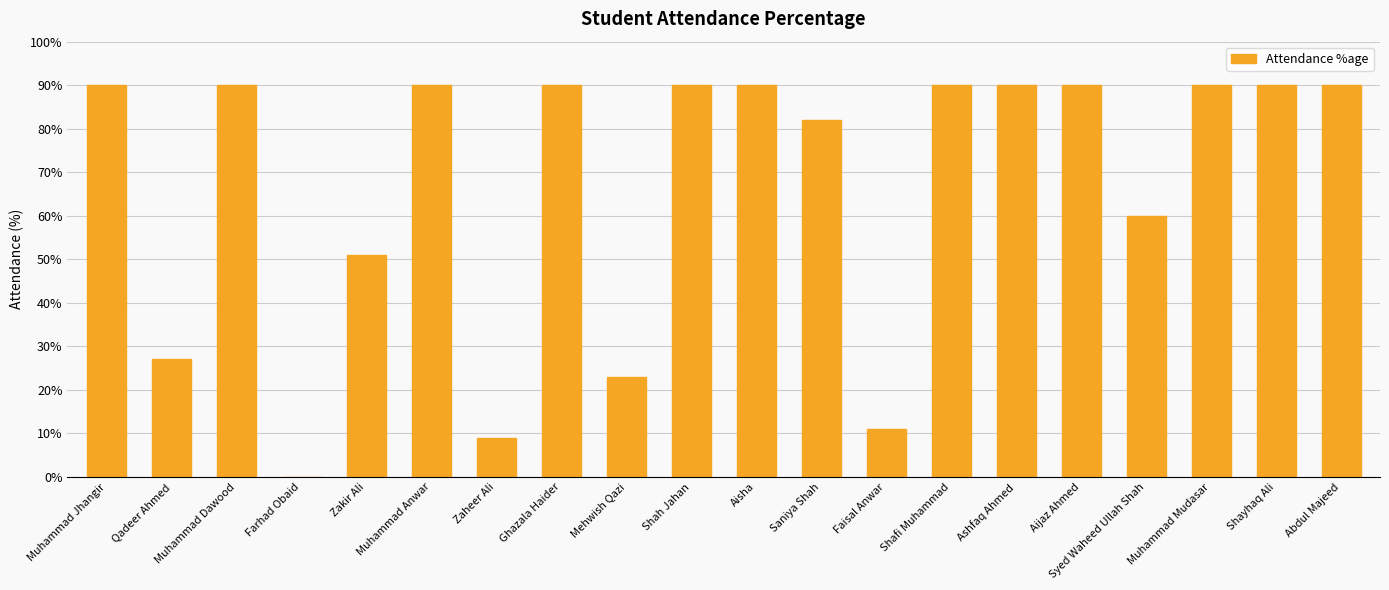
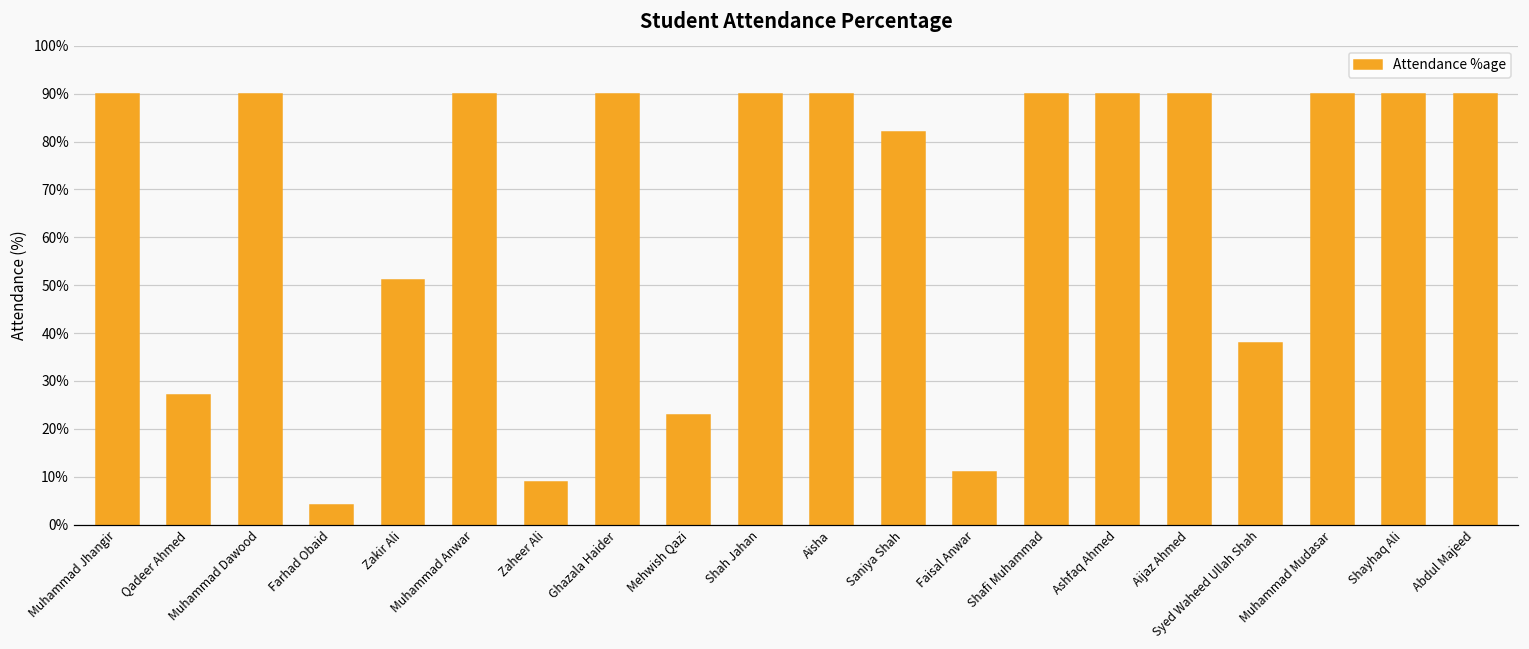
  {
    "Muhammad Jhangir": "90%",
    "Qadeer Ahmed": "27%",
    "Muhammad Dawood": "90%",
-   "Farhad Obaid": "0%",
+   "Farhad Obaid": "4%",
    "Zakir Ali": "51%",
    "Muhammad Anwar": "90%",
    "Zaheer Ali": "9%",
    "Ghazala Haider": "90%",
    "Mehwish Qazi": "23%",
    "Shah Jahan": "90%",
    "Aisha": "90%",
    "Saniya Shah": "82%",
    "Faisal Anwar": "11%",
    "Shafi Muhammad": "90%",
    "Ashfaq Ahmed": "90%",
    "Aijaz Ahmed": "90%",
-   "Syed Waheed Ullah Shah": "60%",
+   "Syed Waheed Ullah Shah": "38%",
    "Muhammad Mudasar": "90%",
    "Shayhaq Ali": "90%",
    "Abdul Majeed": "90%"
  }
